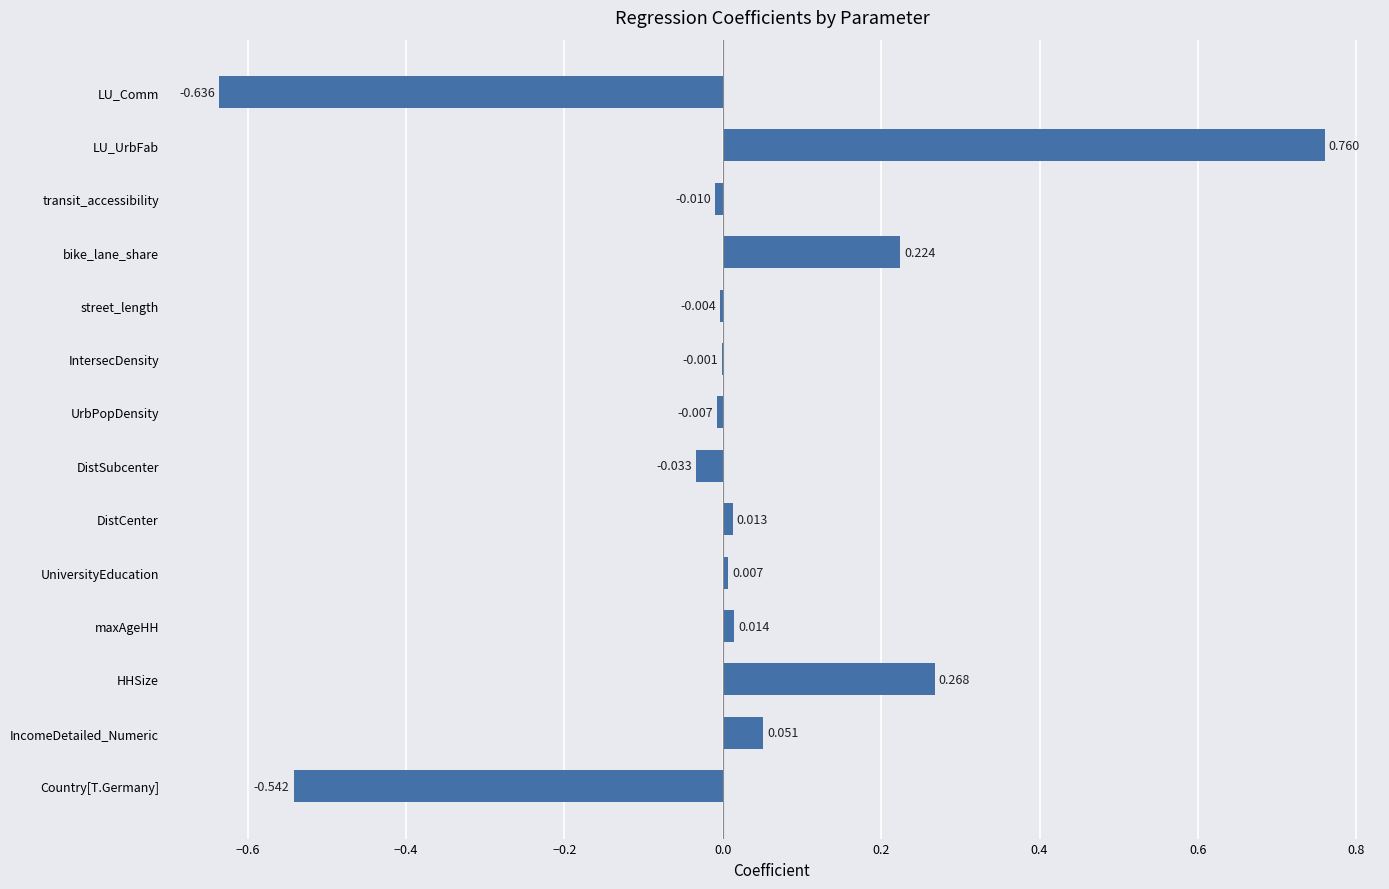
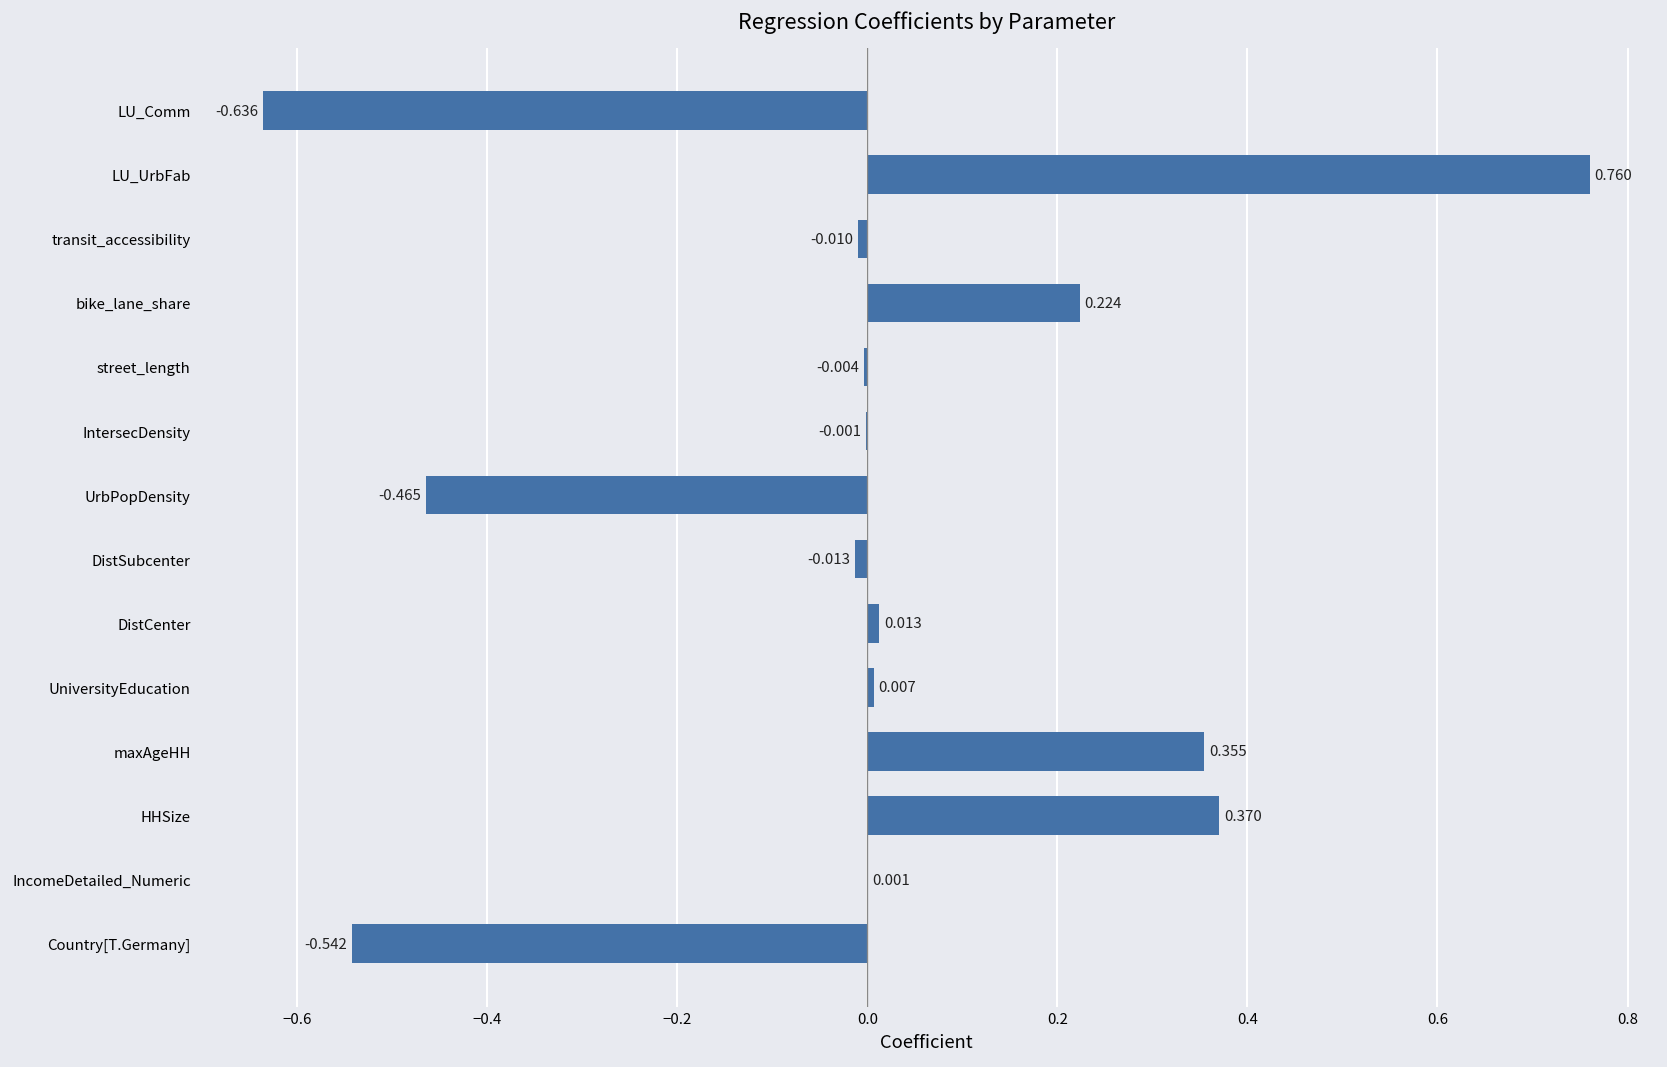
  {
    "LU_Comm": -0.636,
    "LU_UrbFab": 0.760,
    "transit_accessibility": -0.010,
    "bike_lane_share": 0.224,
    "street_length": -0.004,
    "IntersecDensity": -0.001,
-   "UrbPopDensity": -0.007,
-   "DistSubcenter": -0.033,
+   "UrbPopDensity": -0.465,
+   "DistSubcenter": -0.013,
    "DistCenter": 0.013,
    "UniversityEducation": 0.007,
-   "maxAgeHH": 0.014,
-   "HHSize": 0.268,
-   "IncomeDetailed_Numeric": 0.051,
+   "maxAgeHH": 0.355,
+   "HHSize": 0.370,
+   "IncomeDetailed_Numeric": 0.001,
    "Country[T.Germany]": -0.542
  }
